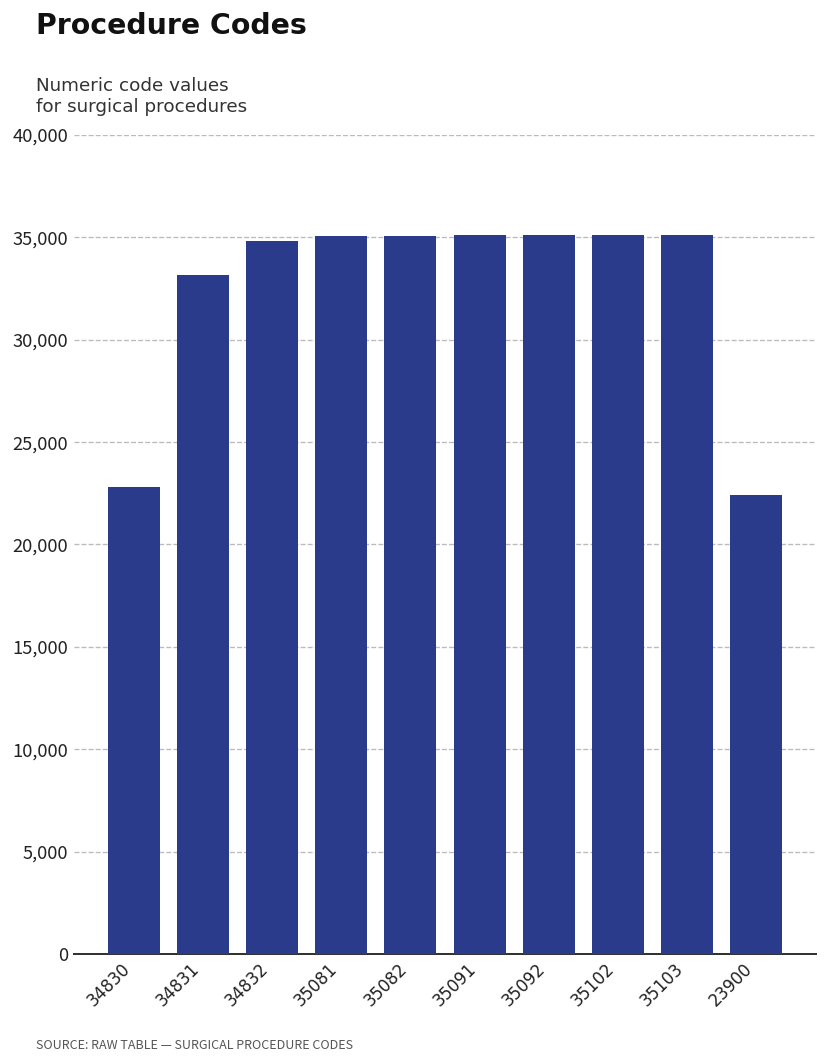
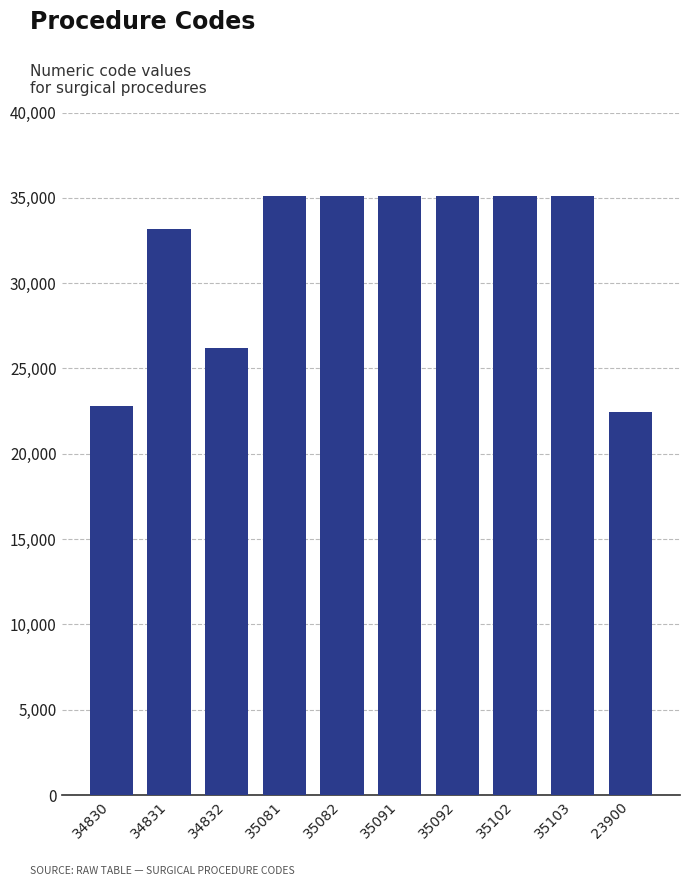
  {
    "34830": "22,800",
    "34831": "33,200",
-   "34832": "34,800",
+   "34832": "26,200",
    "35081": "35,100",
    "35082": "35,100",
    "35091": "35,100",
    "35092": "35,100",
    "35102": "35,100",
    "35103": "35,100",
    "23900": "22,400"
  }
